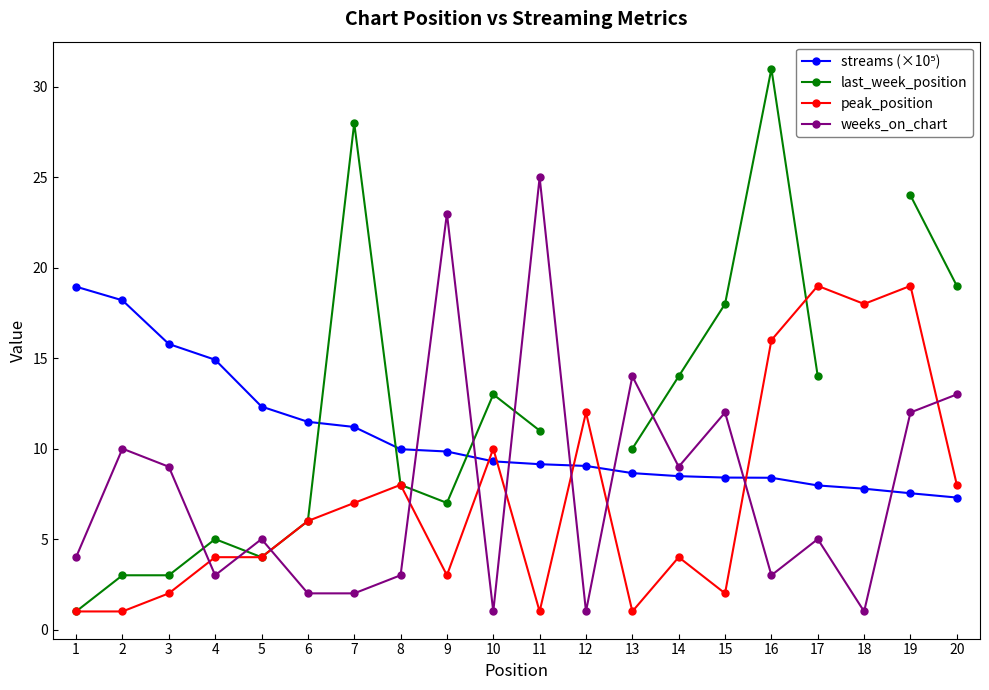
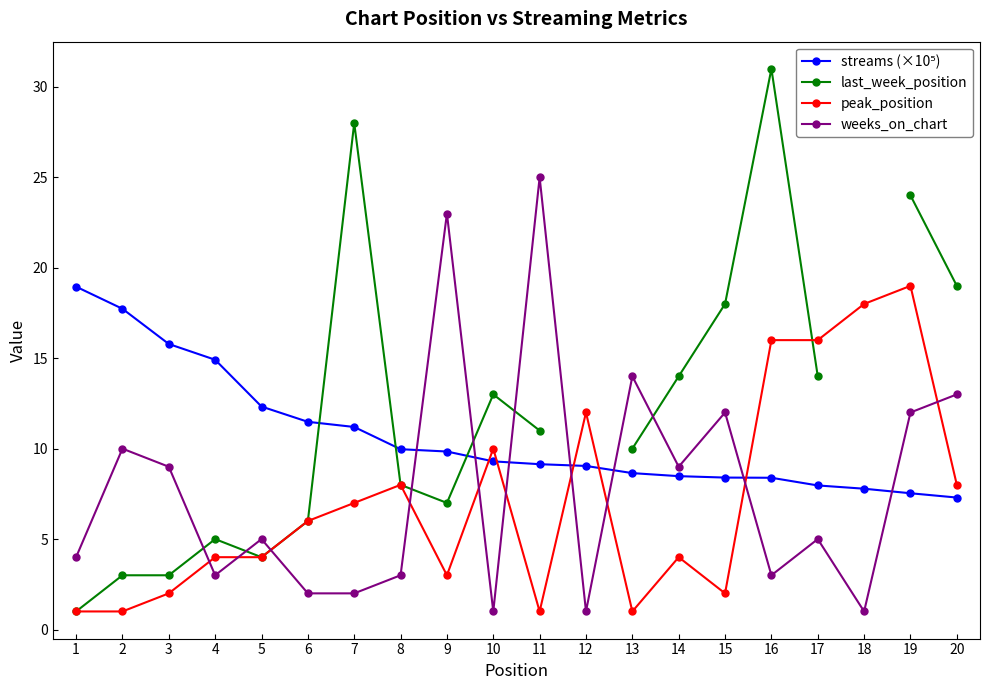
  {
    "streams (×10⁵)": {
      "1": 19.0,
-     "2": 18.2,
+     "2": 17.7,
      "3": 15.8,
      "4": 14.9,
      "5": 12.3,
      "6": 11.5,
      "7": 11.2,
      "8": 10.0,
      "9": 9.8,
      "10": 9.3,
      "11": 9.1,
      "12": 9.0,
      "13": 8.6,
      "14": 8.5,
      "15": 8.4,
      "16": 8.4,
      "17": 8.0,
      "18": 7.8,
      "19": 7.5,
      "20": 7.3
    },
    "last_week_position": {
      "2": 3.0,
      "3": 3.0,
      "4": 5.0,
      "7": 28.0,
      "9": 7.0,
      "10": 13.0,
      "11": 11.0,
      "13": 10.0,
      "14": 14.0,
      "15": 18.0,
      "16": 31.0,
      "17": 14.0,
      "19": 24.0,
      "20": 19.0
    },
    "peak_position": {
      "2": 1,
      "3": 2,
      "4": 4,
      "7": 7,
      "9": 3,
      "10": 10,
      "11": 1,
      "12": 12,
      "13": 1,
      "14": 4,
      "15": 2,
      "16": 16,
-     "17": 19,
+     "17": 16,
      "18": 18,
      "19": 19,
      "20": 8
    },
    "weeks_on_chart": {
      "1": 4.0,
      "2": 10.0,
      "3": 9.0,
      "4": 3.0,
      "5": 5.0,
      "6": 2.0,
      "7": 2.0,
      "8": 3.0,
      "9": 23.0,
      "10": 1.0,
      "11": 25.0,
      "12": 1.0,
      "13": 14.0,
      "14": 9.0,
      "15": 12.0,
      "16": 3.0,
      "17": 5.0,
      "18": 1.0,
      "19": 12.0,
      "20": 13.0
    }
  }
